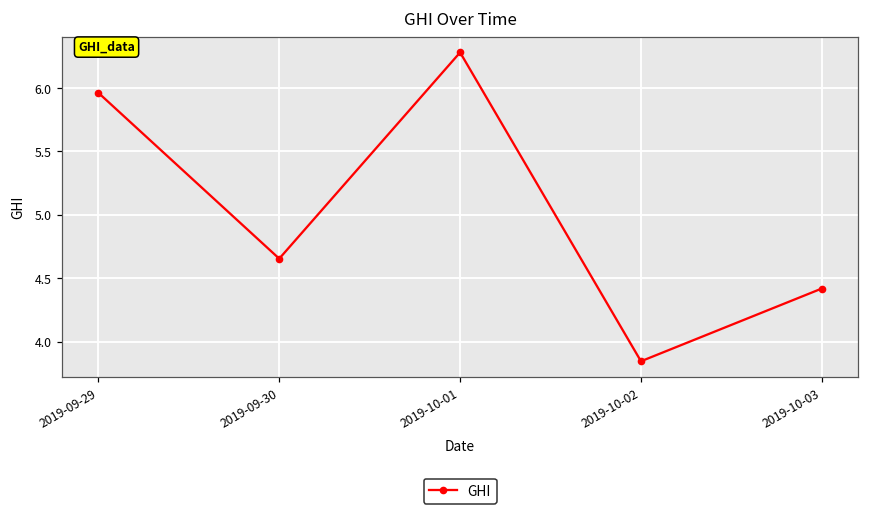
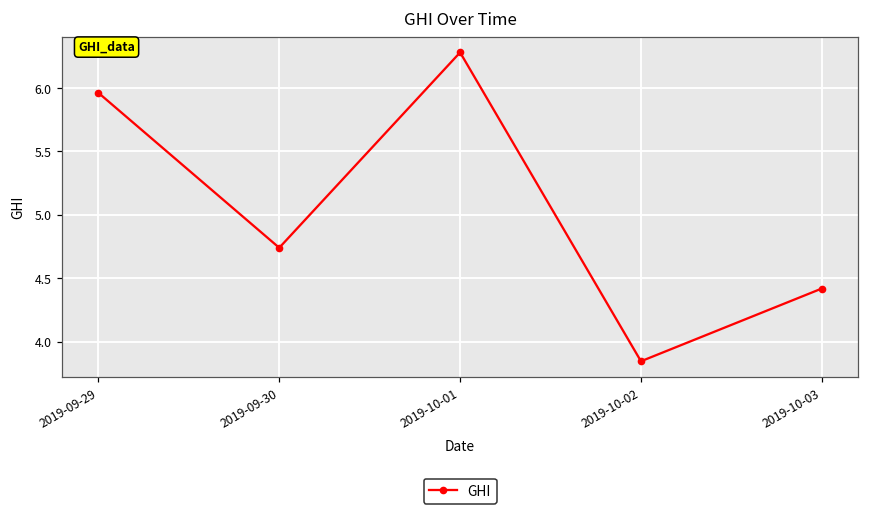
  {
    "2019-09-29": 5.96,
-   "2019-09-30": 4.66,
+   "2019-09-30": 4.74,
    "2019-10-01": 6.28,
    "2019-10-02": 3.85,
    "2019-10-03": 4.42
  }
